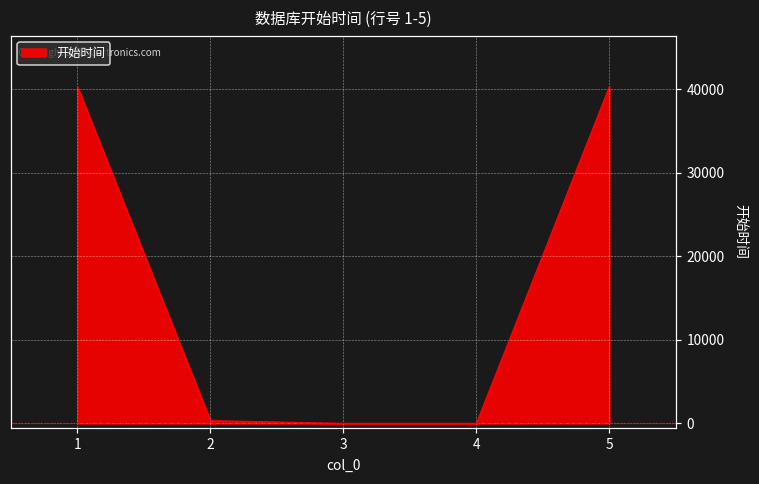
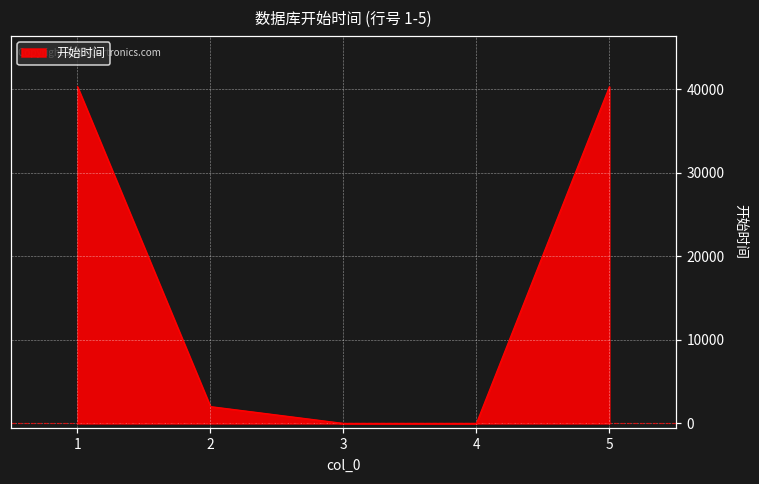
  {
    "1": 40000,
-   "2": 0,
+   "2": 2000,
    "3": 0,
    "4": 0,
    "5": 40000
  }
